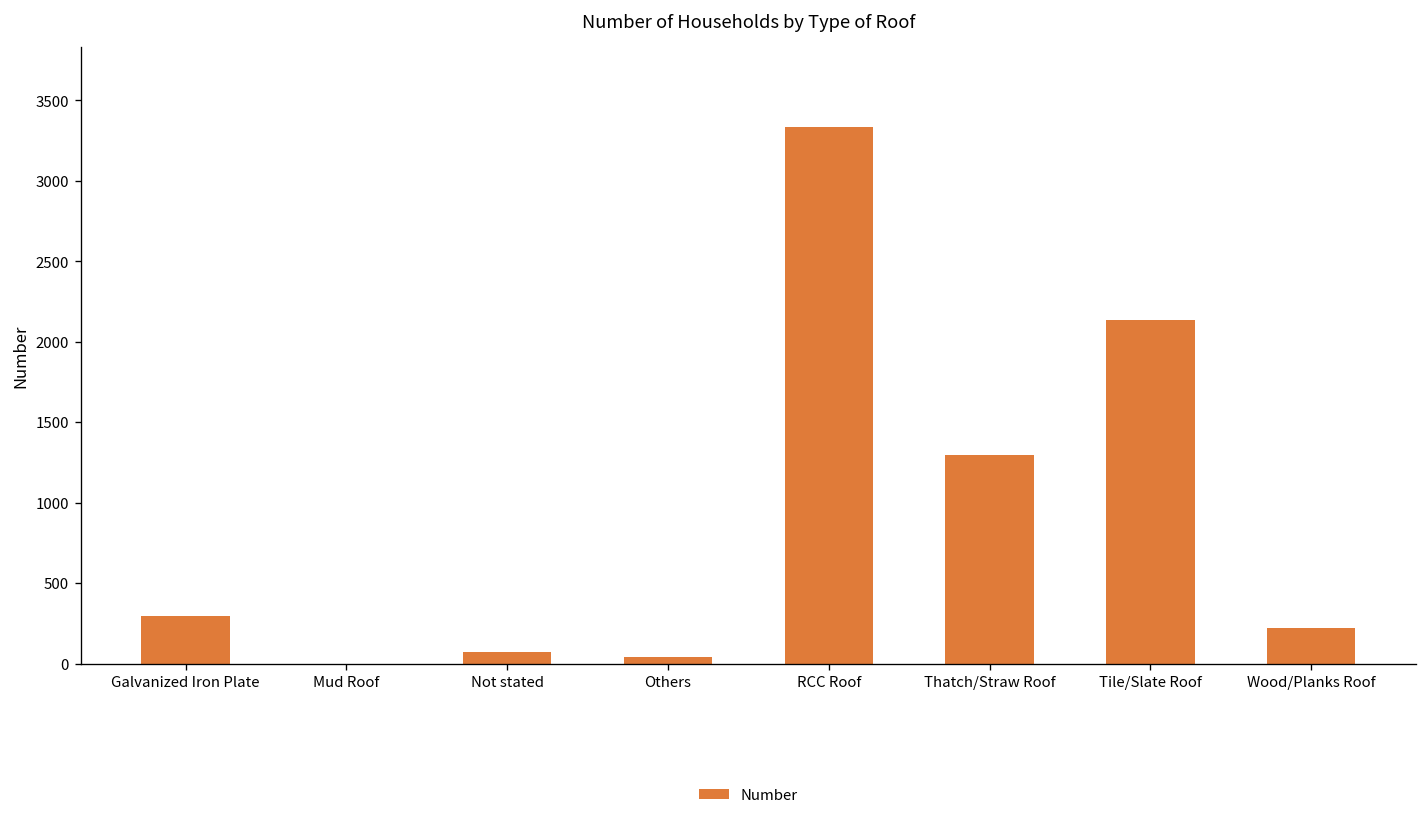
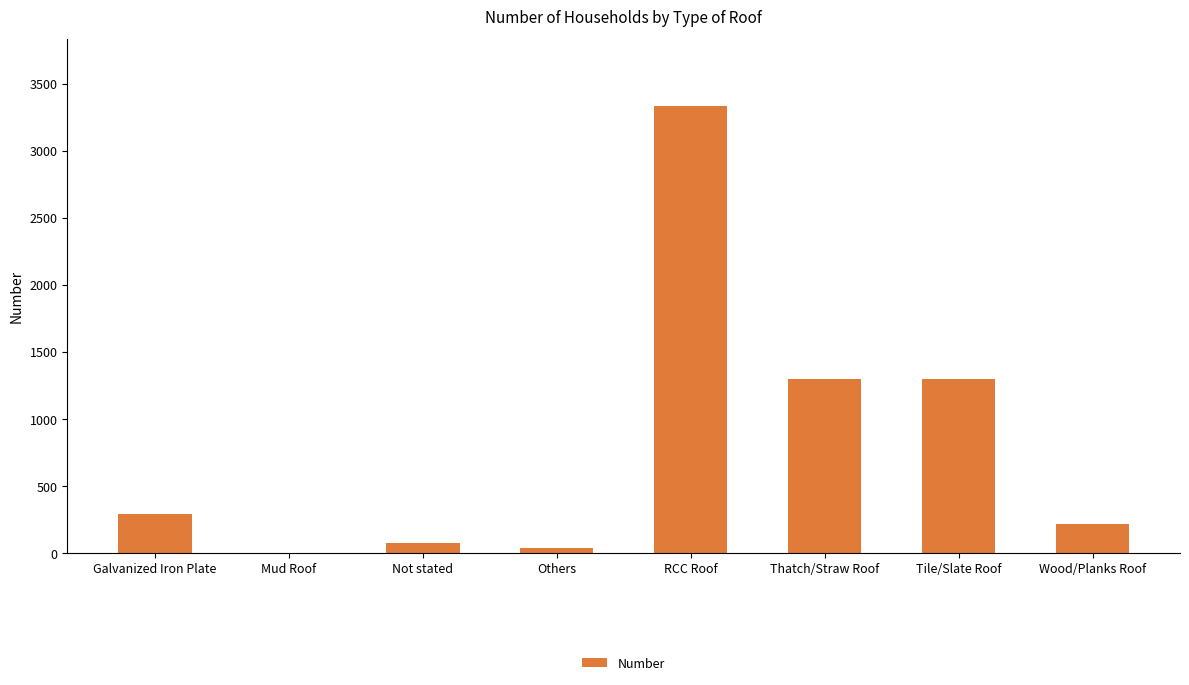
  {
    "Galvanized Iron Plate": 300,
    "Mud Roof": 0,
    "Not stated": 80,
    "Others": 40,
    "RCC Roof": 3330,
    "Thatch/Straw Roof": 1300,
-   "Tile/Slate Roof": 2140,
+   "Tile/Slate Roof": 1300,
    "Wood/Planks Roof": 220
  }
